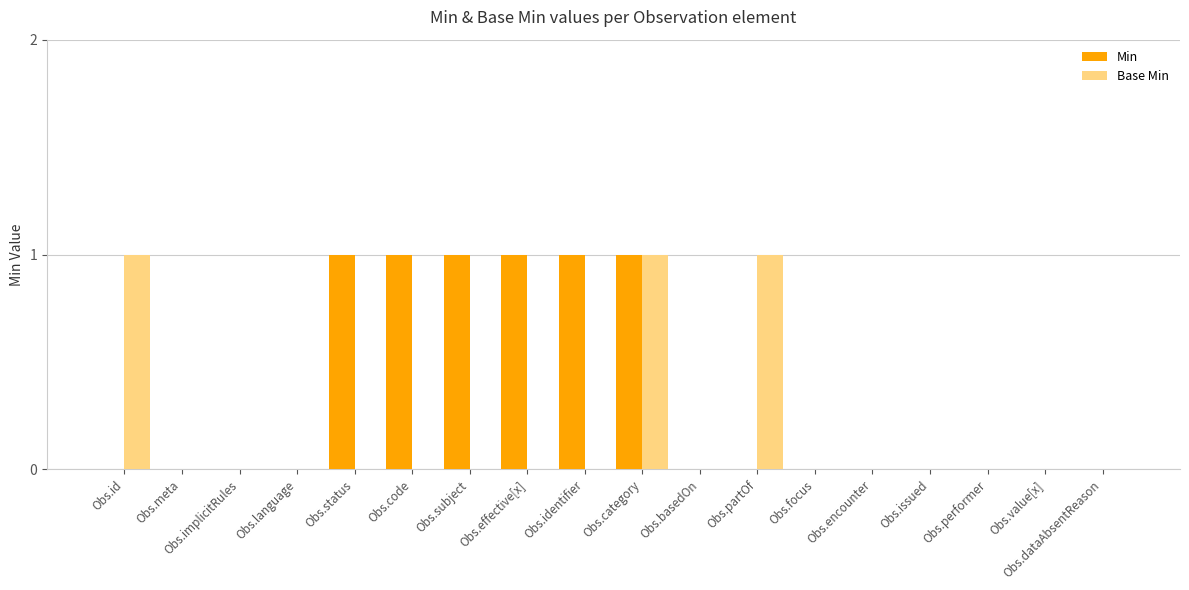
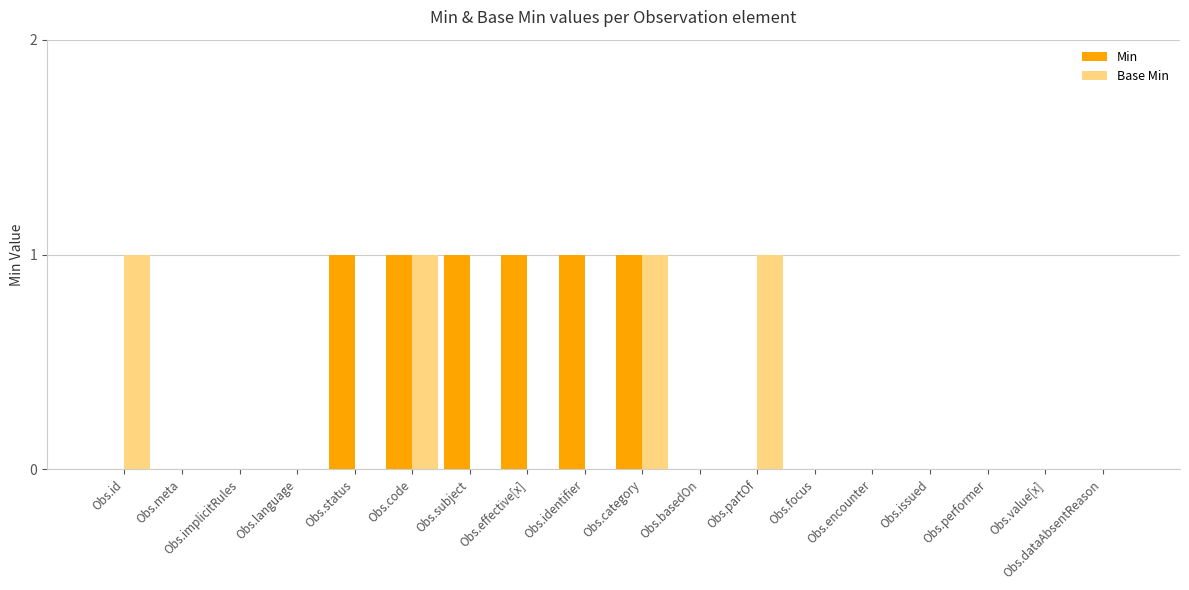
  {
    "Min": {
      "Obs.id": 0,
      "Obs.meta": 0,
      "Obs.implicitRules": 0,
      "Obs.language": 0,
      "Obs.status": 1,
      "Obs.code": 1,
      "Obs.subject": 1,
      "Obs.effective[x]": 1,
      "Obs.identifier": 1,
      "Obs.category": 1,
      "Obs.basedOn": 0,
      "Obs.partOf": 0,
      "Obs.focus": 0,
      "Obs.encounter": 0,
      "Obs.issued": 0,
      "Obs.performer": 0,
      "Obs.value[x]": 0,
      "Obs.dataAbsentReason": 0
    },
    "Base Min": {
      "Obs.id": 1,
      "Obs.meta": 0,
      "Obs.implicitRules": 0,
      "Obs.language": 0,
      "Obs.status": 0,
-     "Obs.code": 0,
+     "Obs.code": 1,
      "Obs.subject": 0,
      "Obs.effective[x]": 0,
      "Obs.identifier": 0,
      "Obs.category": 1,
      "Obs.basedOn": 0,
      "Obs.partOf": 1,
      "Obs.focus": 0,
      "Obs.encounter": 0,
      "Obs.issued": 0,
      "Obs.performer": 0,
      "Obs.value[x]": 0,
      "Obs.dataAbsentReason": 0
    }
  }
